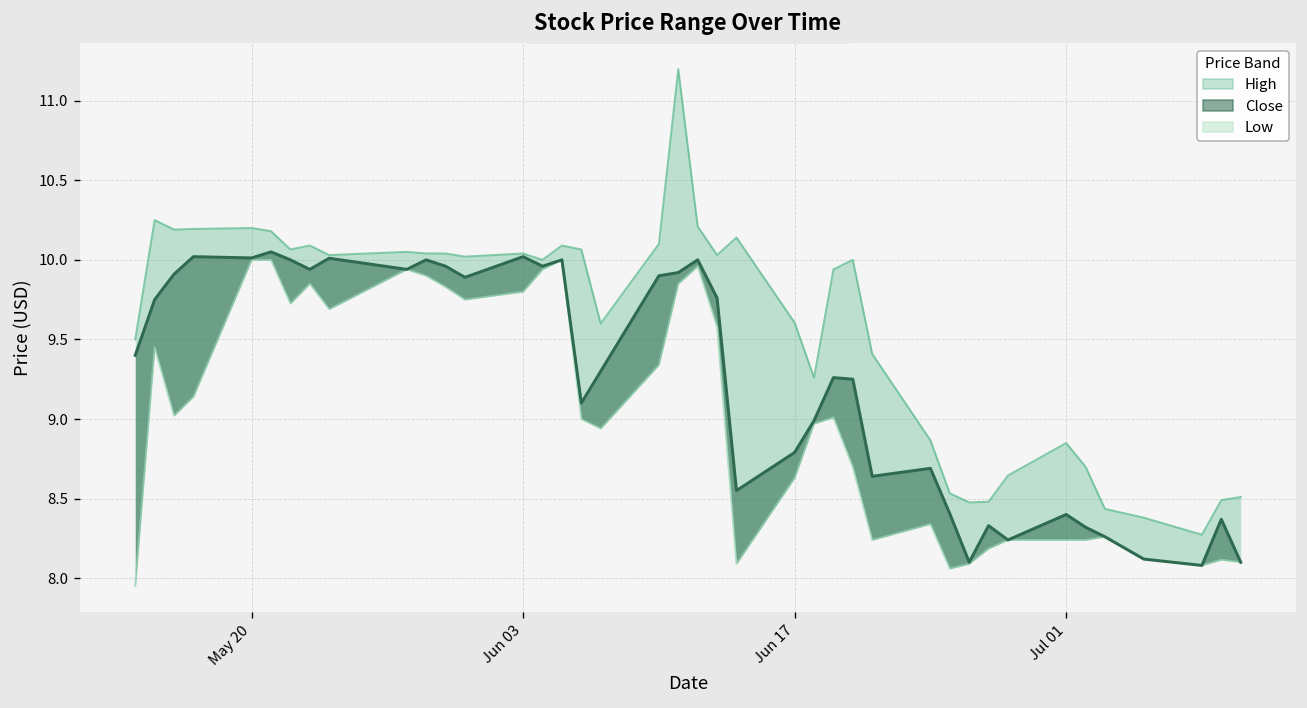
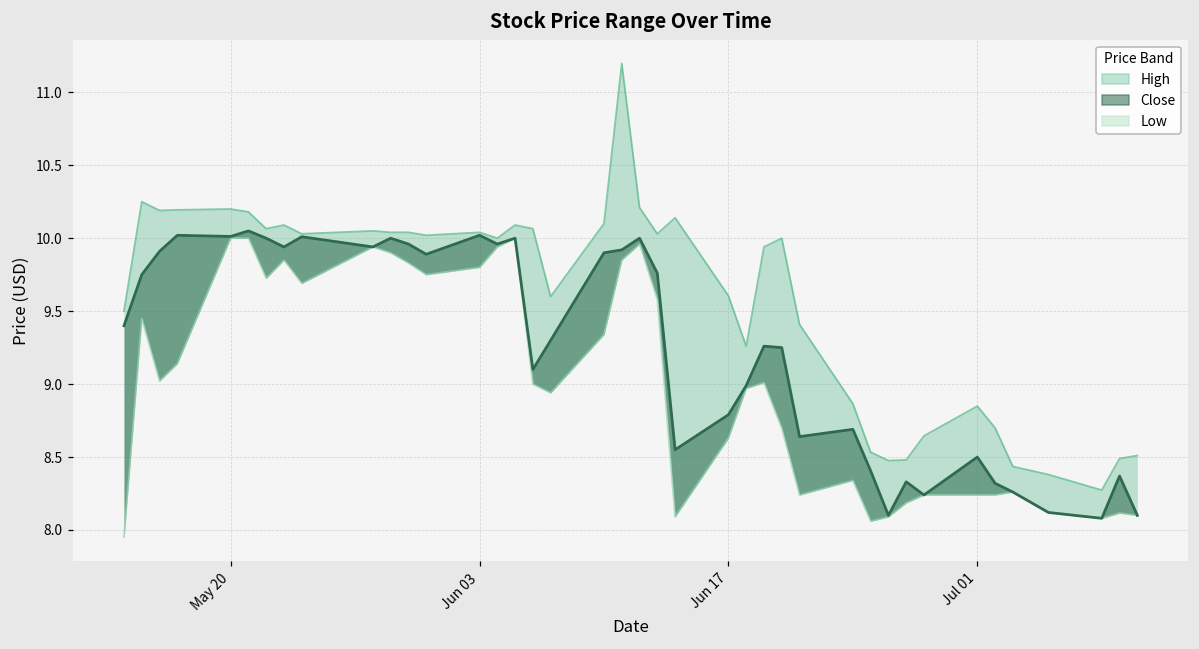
  {
    "Close": {
      "Jun 03": 10.02,
      "Jun 17": 8.8,
-     "Jul 01": 8.4
+     "Jul 01": 8.5
    }
  }
